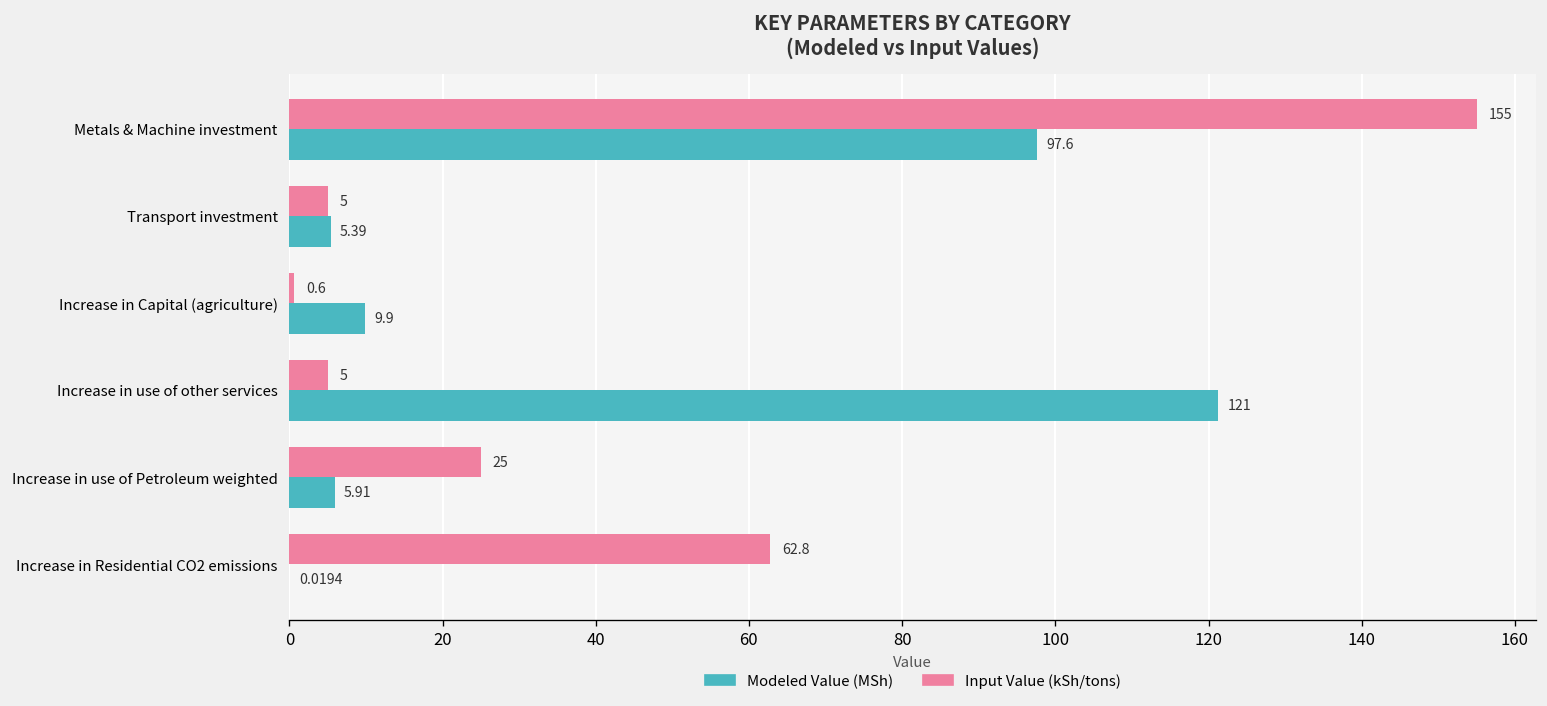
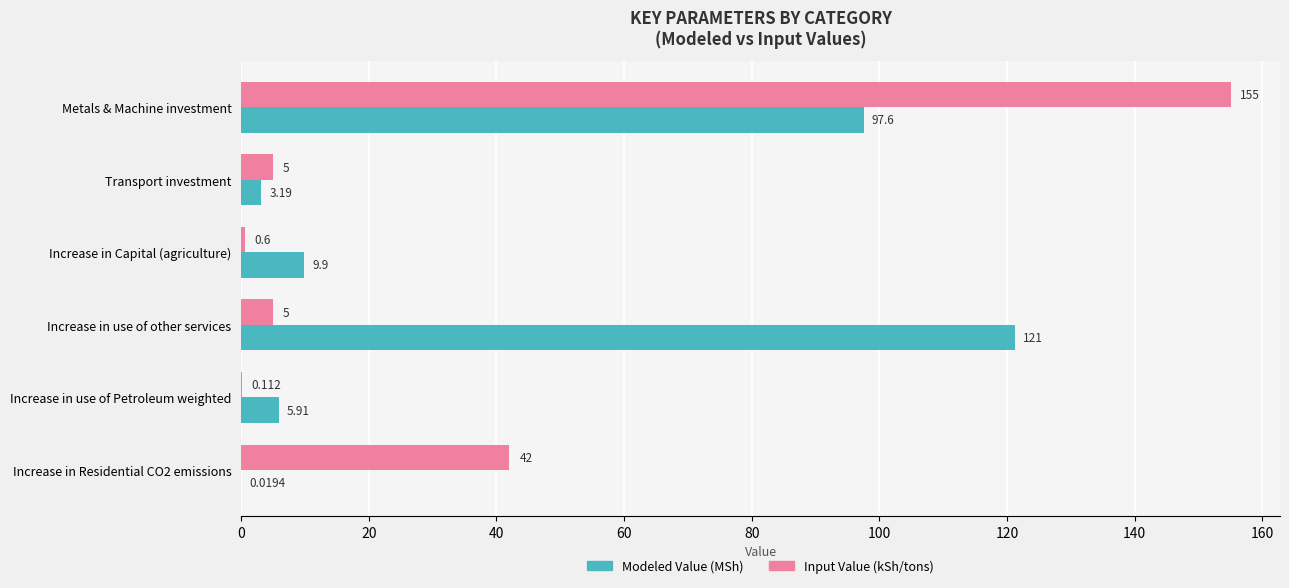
  {
    "Modeled Value (MSh)": {
      "Metals & Machine investment": 97.6,
-     "Transport investment": 5.39,
+     "Transport investment": 3.19,
      "Increase in Capital (agriculture)": 9.9,
      "Increase in use of other services": 121,
      "Increase in use of Petroleum weighted": 5.91,
      "Increase in Residential CO2 emissions": 0.0194
    },
    "Input Value (kSh/tons)": {
      "Metals & Machine investment": 155,
      "Transport investment": 5,
      "Increase in Capital (agriculture)": 0.6,
      "Increase in use of other services": 5,
-     "Increase in use of Petroleum weighted": 25,
-     "Increase in Residential CO2 emissions": 62.8
+     "Increase in use of Petroleum weighted": 0.112,
+     "Increase in Residential CO2 emissions": 42
    }
  }
